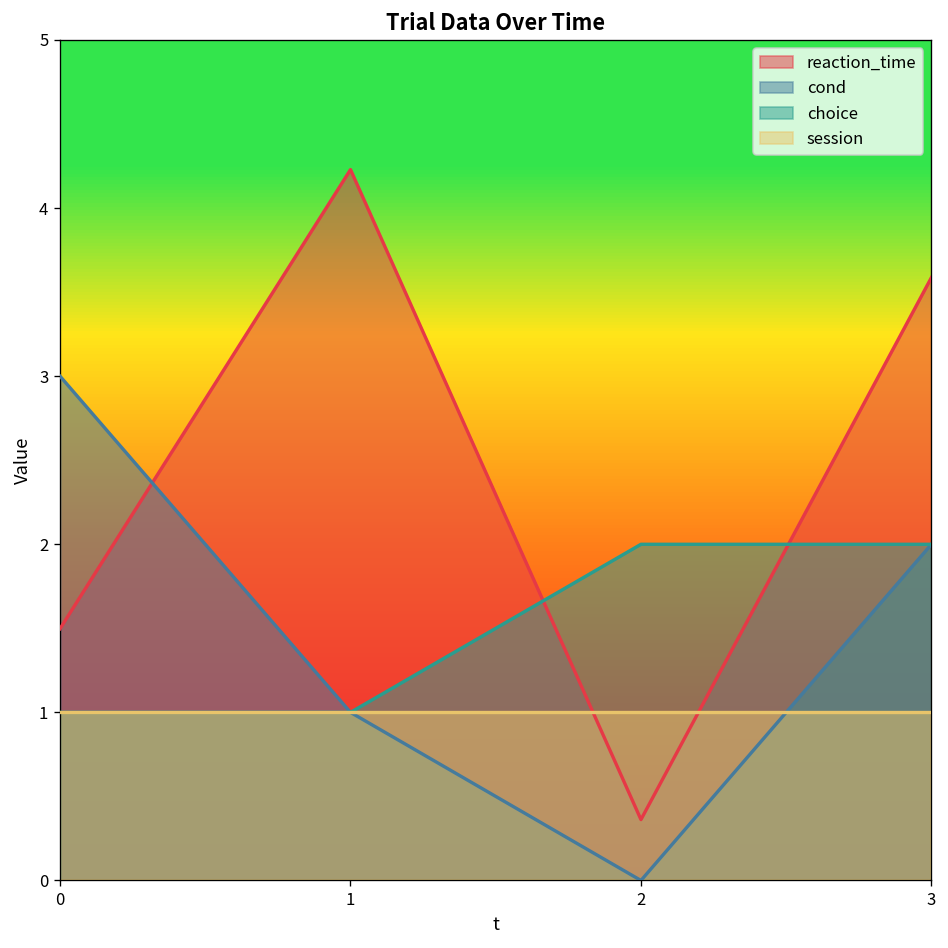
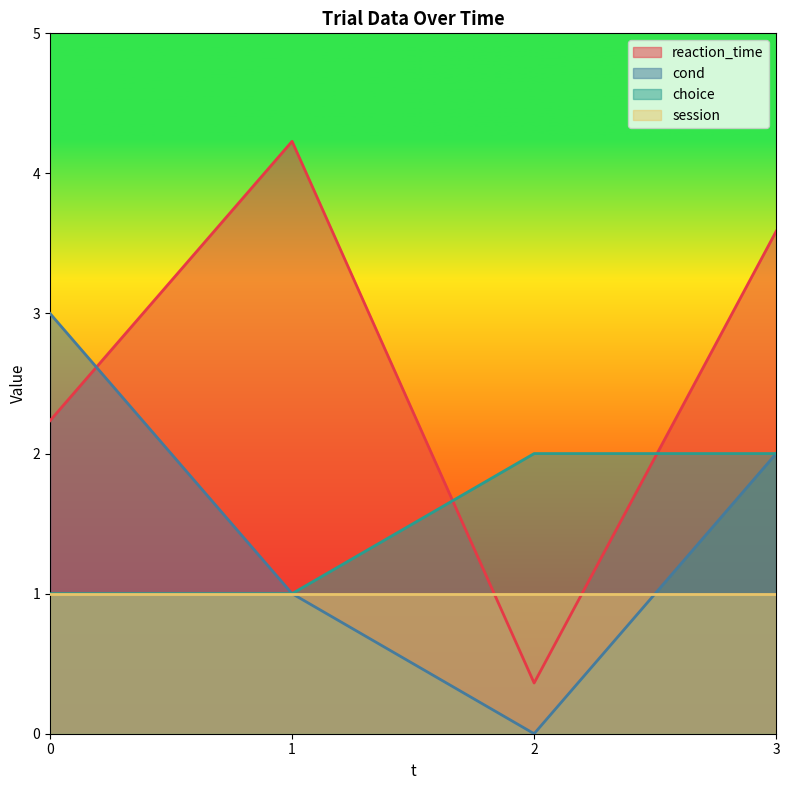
  {
    "reaction_time": {
-     "0": 1.50,
+     "0": 2.23,
      "1": 4.23,
      "2": 0.36,
      "3": 3.59
    },
    "session": {
      "2": 1.00,
      "3": 1.00
    }
  }
